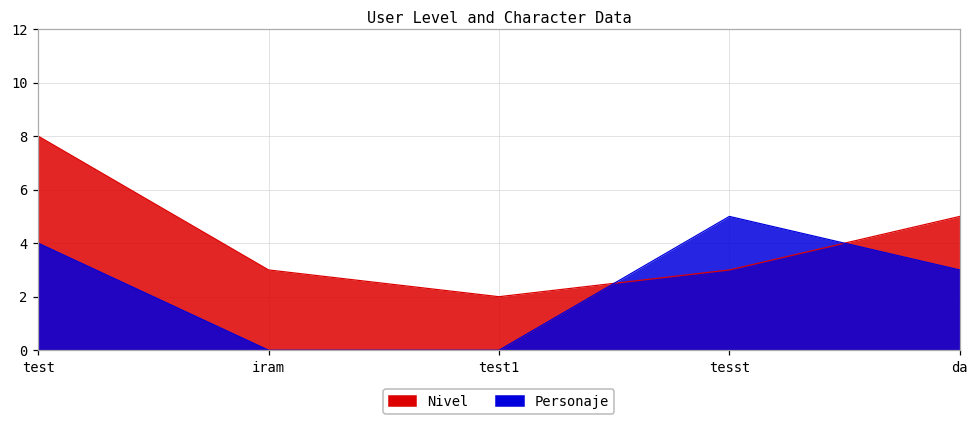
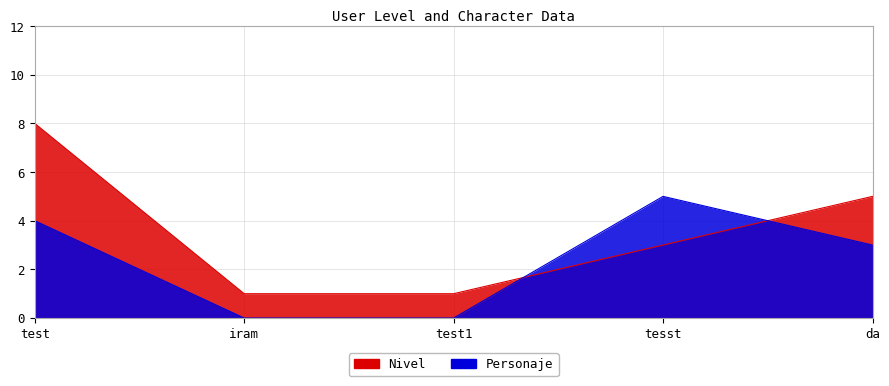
  {
    "Nivel": {
      "test": 8,
-     "iram": 3,
-     "test1": 2,
+     "iram": 1,
+     "test1": 1,
      "tesst": 3,
      "da": 5
    },
    "Personaje": {
      "test": 4,
      "iram": 0,
      "test1": 0,
      "tesst": 5,
      "da": 3
    }
  }
